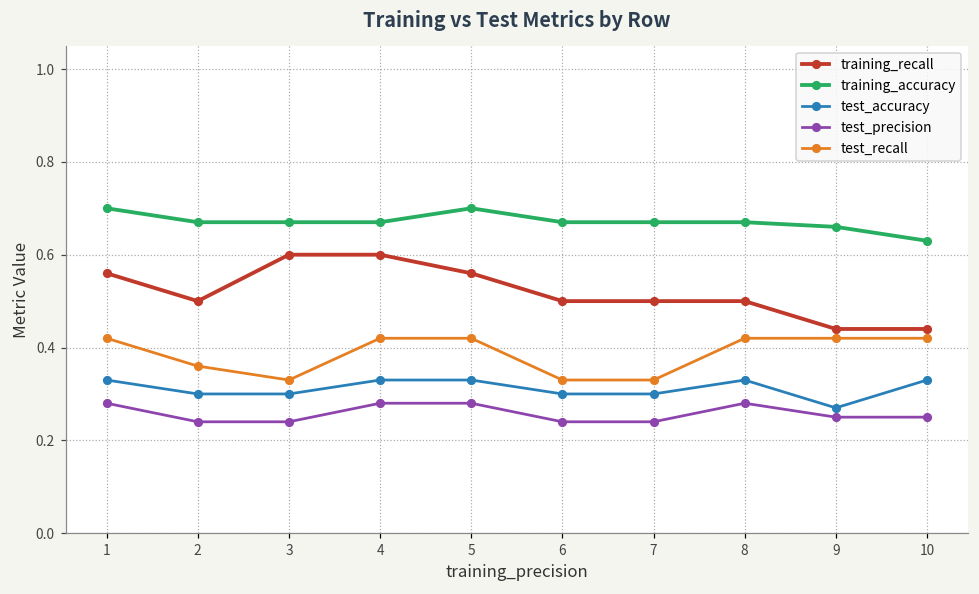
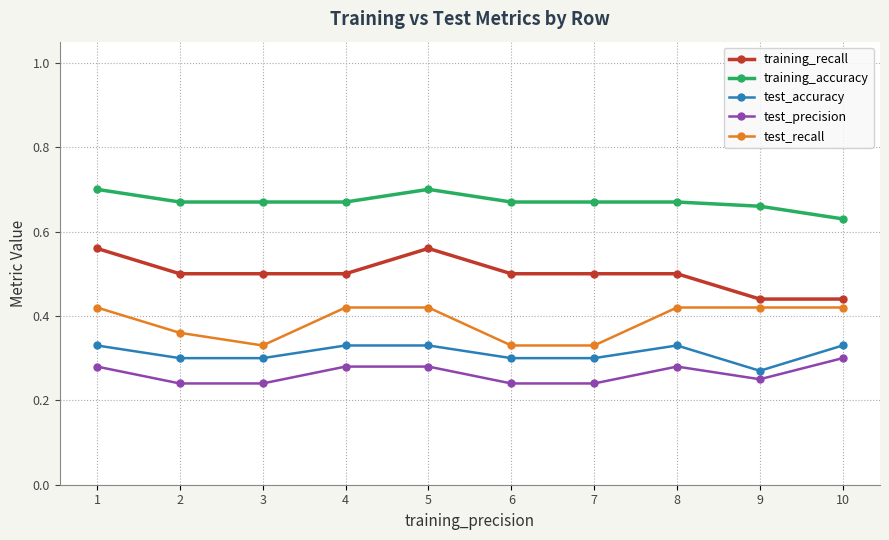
  {
    "training_recall": {
      "1": 0.56,
      "2": 0.5,
-     "3": 0.6,
-     "4": 0.6,
+     "3": 0.5,
+     "4": 0.5,
      "5": 0.56,
      "6": 0.5,
      "7": 0.5,
      "8": 0.5,
      "9": 0.44,
      "10": 0.44
    },
    "training_accuracy": {
      "1": 0.70,
      "2": 0.67,
      "3": 0.67,
      "4": 0.67,
      "5": 0.70,
      "6": 0.67,
      "7": 0.67,
      "8": 0.67,
      "9": 0.66,
      "10": 0.63
    },
    "test_accuracy": {
      "1": 0.33,
      "2": 0.30,
      "3": 0.30,
      "4": 0.33,
      "5": 0.33,
      "6": 0.30,
      "7": 0.30,
      "8": 0.33,
      "9": 0.27,
      "10": 0.33
    },
    "test_precision": {
      "1": 0.28,
      "2": 0.24,
      "3": 0.24,
      "4": 0.28,
      "5": 0.28,
      "6": 0.24,
      "7": 0.24,
      "8": 0.28,
      "9": 0.25,
-     "10": 0.25
+     "10": 0.30
    },
    "test_recall": {
      "1": 0.42,
      "2": 0.36,
      "3": 0.33,
      "4": 0.42,
      "5": 0.42,
      "6": 0.33,
      "7": 0.33,
      "8": 0.42,
      "9": 0.42,
      "10": 0.42
    }
  }
